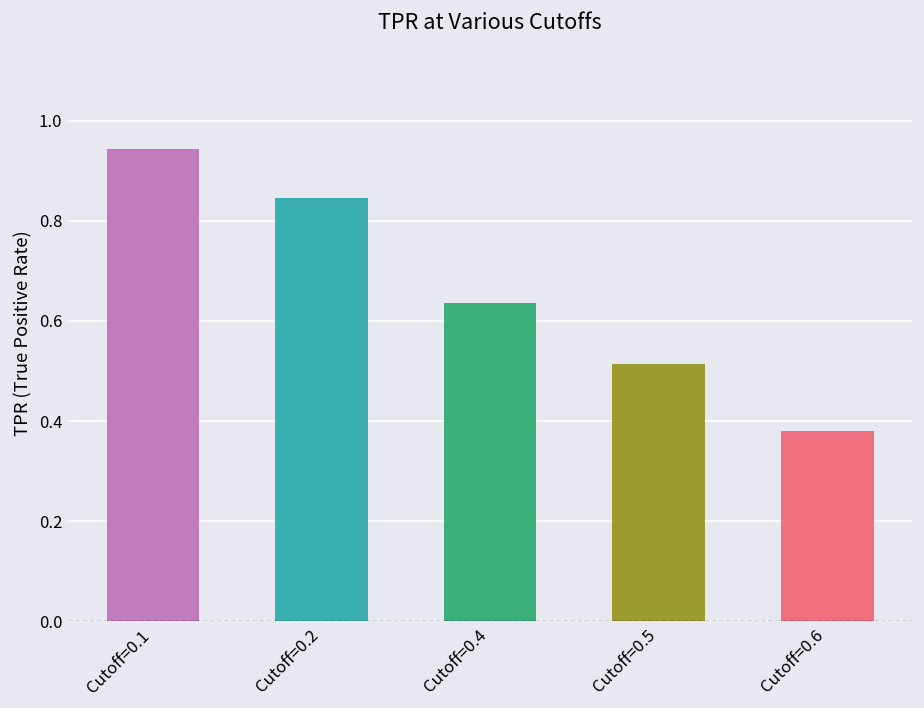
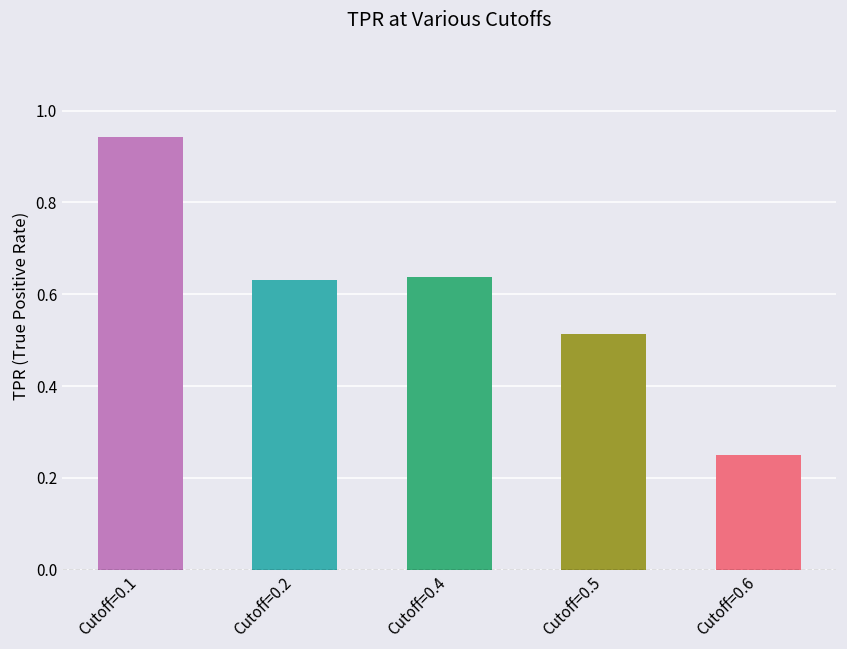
  {
    "Cutoff=0.1": 0.94,
-   "Cutoff=0.2": 0.85,
+   "Cutoff=0.2": 0.63,
    "Cutoff=0.4": 0.64,
    "Cutoff=0.5": 0.51,
-   "Cutoff=0.6": 0.38
+   "Cutoff=0.6": 0.25
  }
